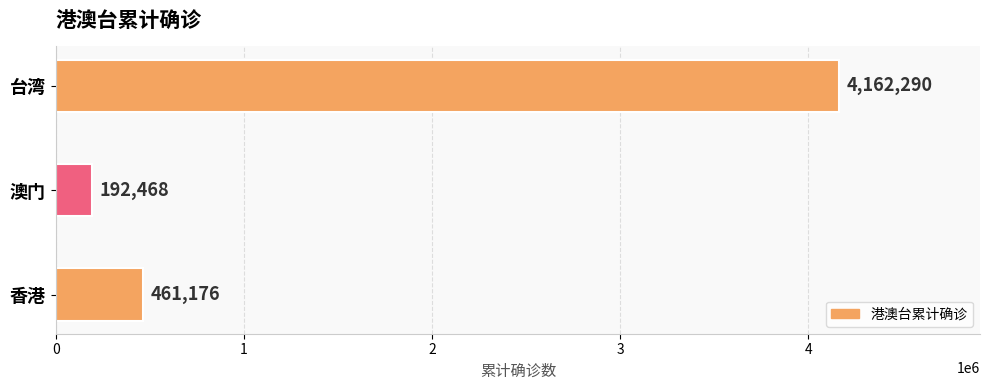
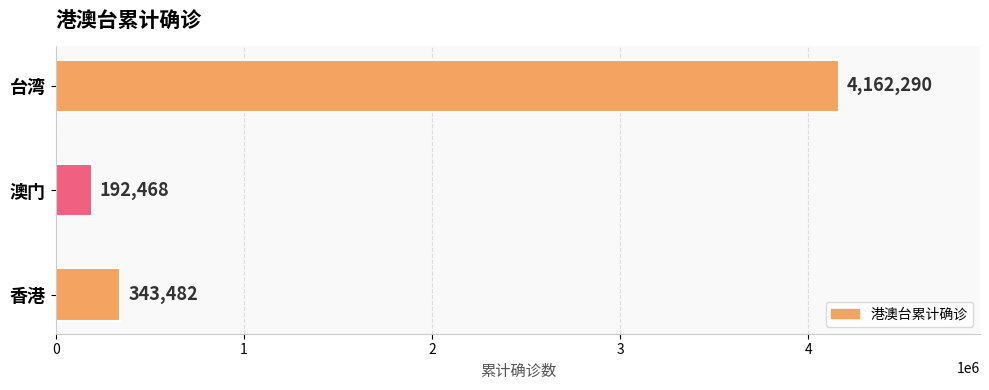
  {
    "台湾": "4,162,290",
    "澳门": "192,468",
-   "香港": "461,176"
+   "香港": "343,482"
  }
